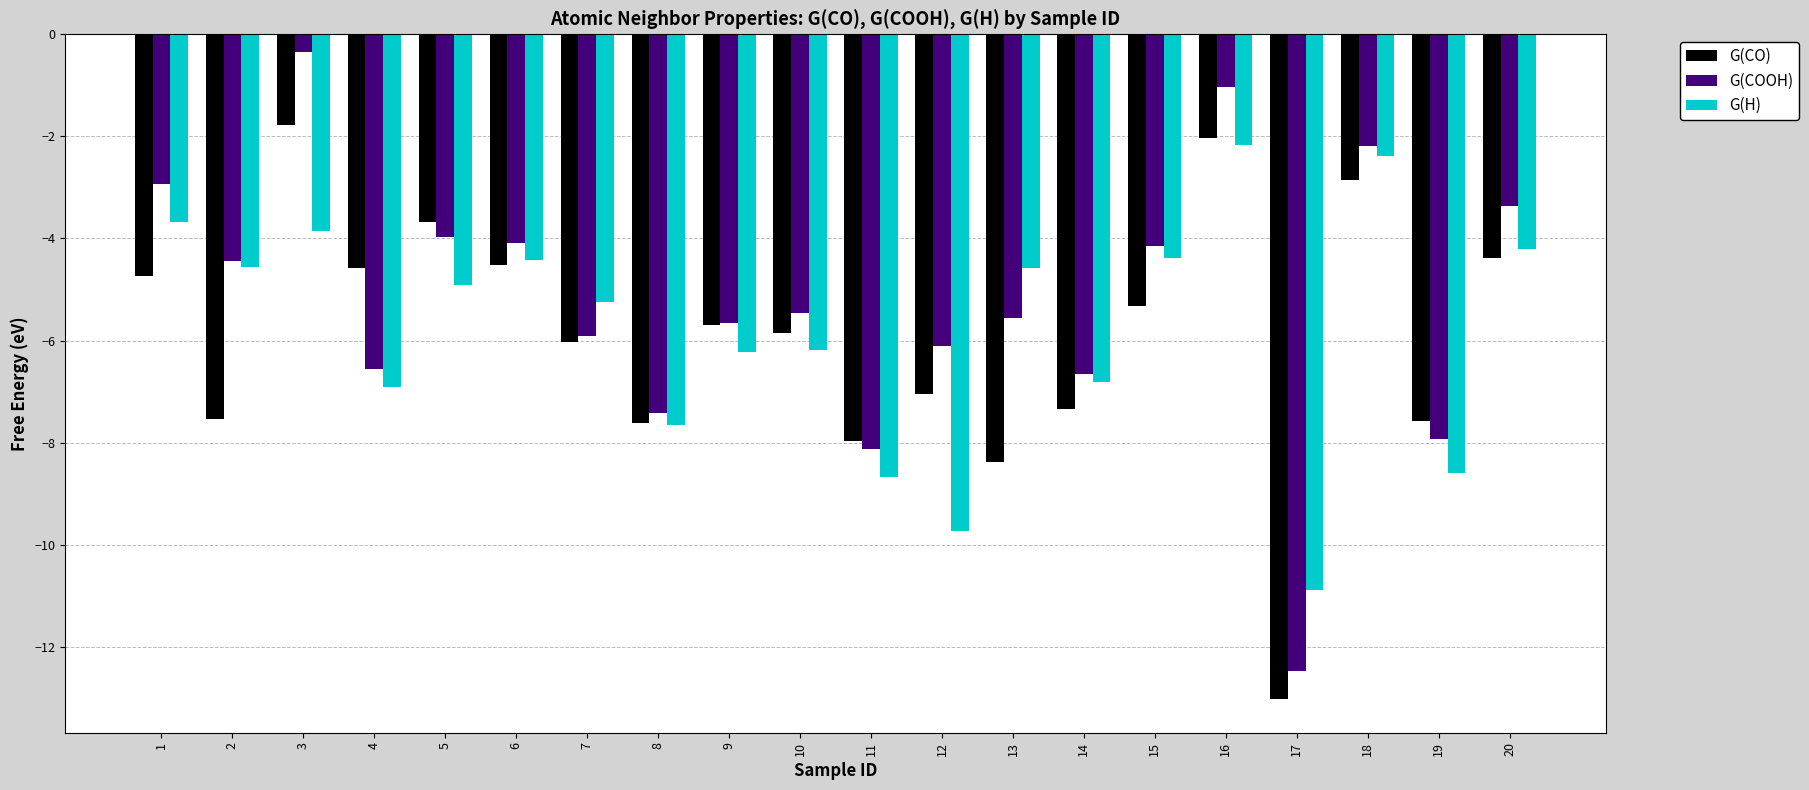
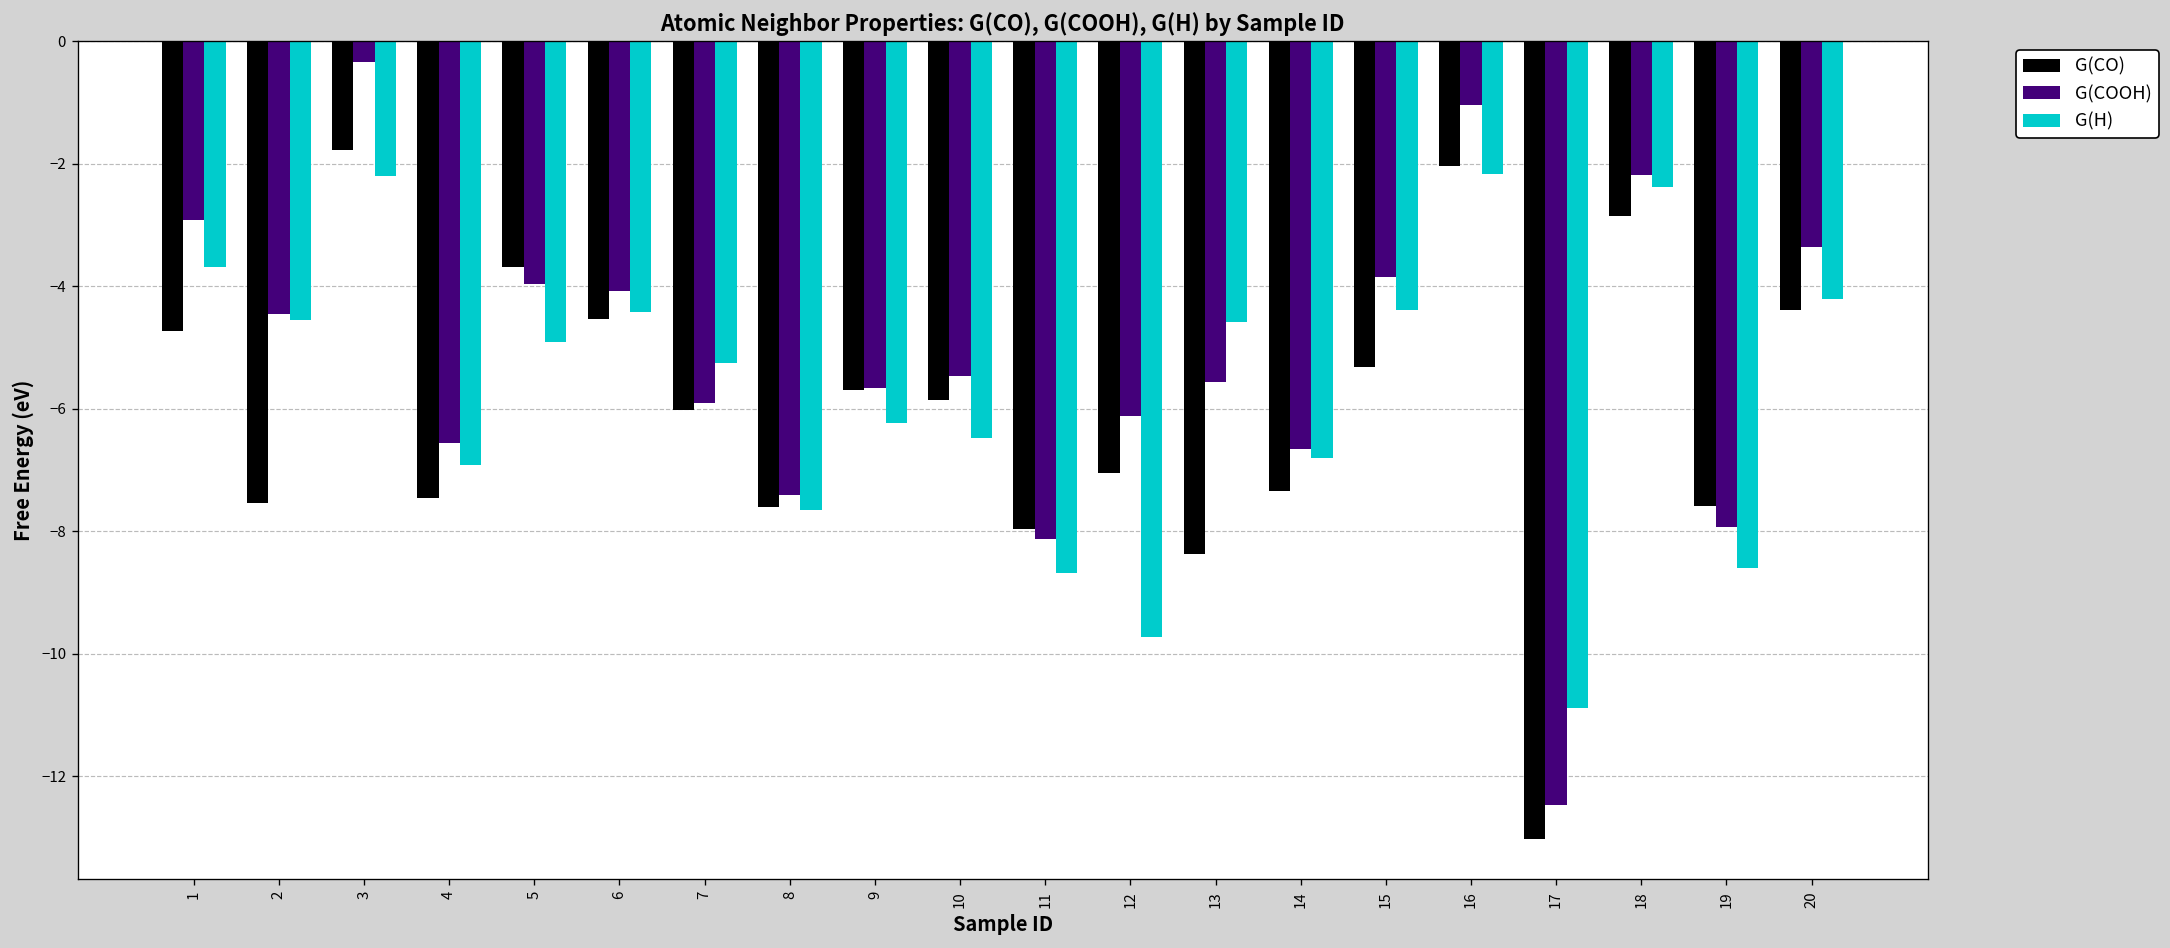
  {
    "G(CO)": {
      "1": -4.7,
      "2": -7.5,
      "3": -1.8,
-     "4": -4.6,
+     "4": -7.5,
      "5": -3.7,
      "6": -4.5,
      "7": -6.0,
      "8": -7.6,
      "9": -5.7,
      "10": -5.9,
      "11": -8.0,
      "12": -7.1,
      "13": -8.4,
      "14": -7.3,
      "15": -5.3,
      "16": -2.0,
      "17": -13.0,
      "18": -2.9,
      "19": -7.6,
      "20": -4.4
    },
    "G(COOH)": {
      "1": -2.9,
      "2": -4.4,
      "3": -0.3,
      "4": -6.6,
      "5": -4.0,
      "6": -4.1,
      "7": -5.9,
      "8": -7.4,
      "9": -5.7,
      "10": -5.5,
      "11": -8.1,
      "12": -6.1,
      "13": -5.6,
      "14": -6.7,
-     "15": -4.2,
+     "15": -3.8,
      "16": -1.0,
      "17": -12.5,
      "18": -2.2,
      "19": -7.9,
      "20": -3.4
    },
    "G(H)": {
      "1": -3.7,
      "2": -4.6,
-     "3": -3.9,
+     "3": -2.2,
      "4": -6.9,
      "5": -4.9,
      "6": -4.4,
      "7": -5.2,
      "8": -7.7,
      "9": -6.2,
-     "10": -6.2,
+     "10": -6.5,
      "11": -8.7,
      "12": -9.7,
      "13": -4.6,
      "14": -6.8,
      "15": -4.4,
      "16": -2.2,
      "17": -10.9,
      "18": -2.4,
      "19": -8.6,
      "20": -4.2
    }
  }
